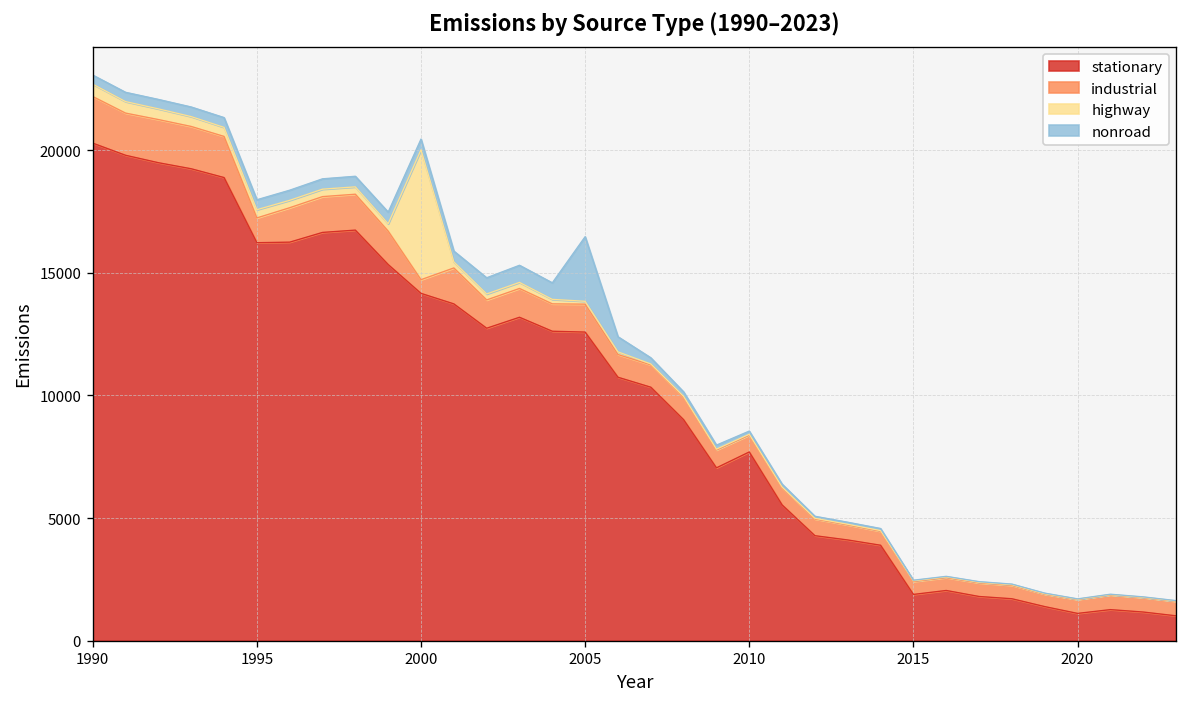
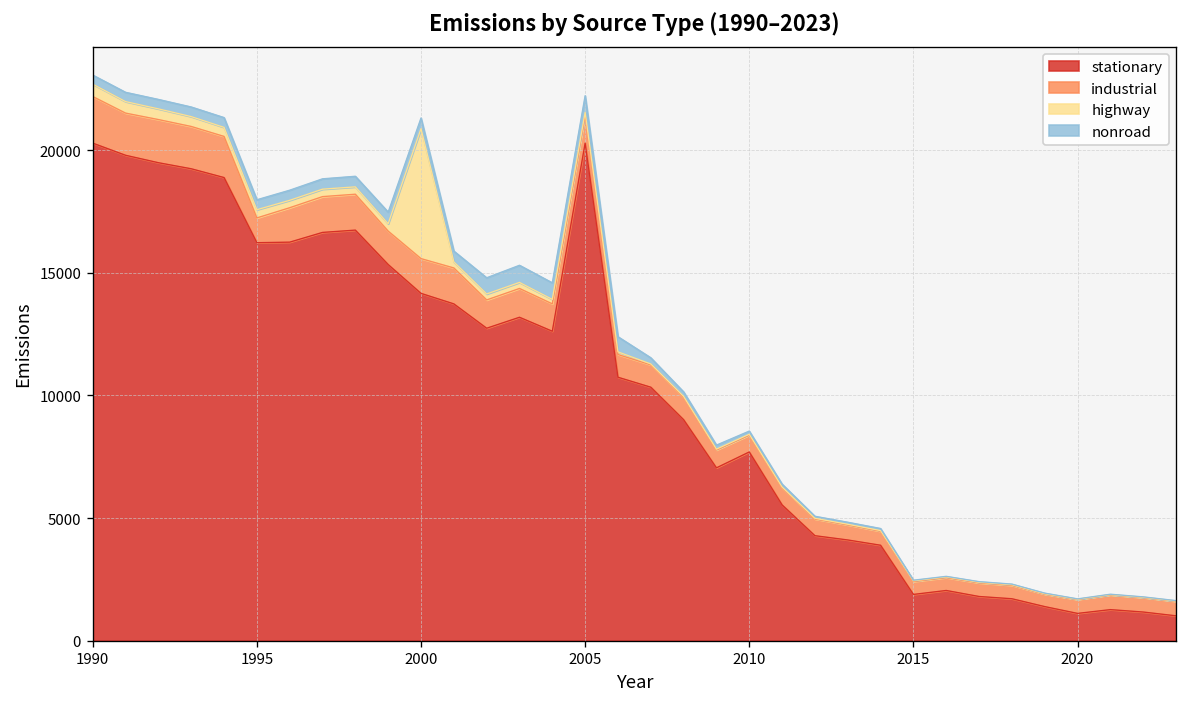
  {
    "stationary": {
      "1990": 20300,
      "1995": 16200,
      "2000": 14200,
-     "2005": 12600,
+     "2005": 20300,
      "2010": 7700,
      "2015": 1900,
      "2020": 1100
    },
    "industrial": {
      "1990": 1900,
      "1995": 1000,
-     "2000": 600
+     "2000": 1400
    },
    "highway": {
      "1990": 500,
      "1995": 300,
      "2000": 5300
    },
    "nonroad": {
      "1990": 400,
      "1995": 400,
      "2000": 400,
-     "2005": 2600,
+     "2005": 700,
      "2010": 100
    }
  }
